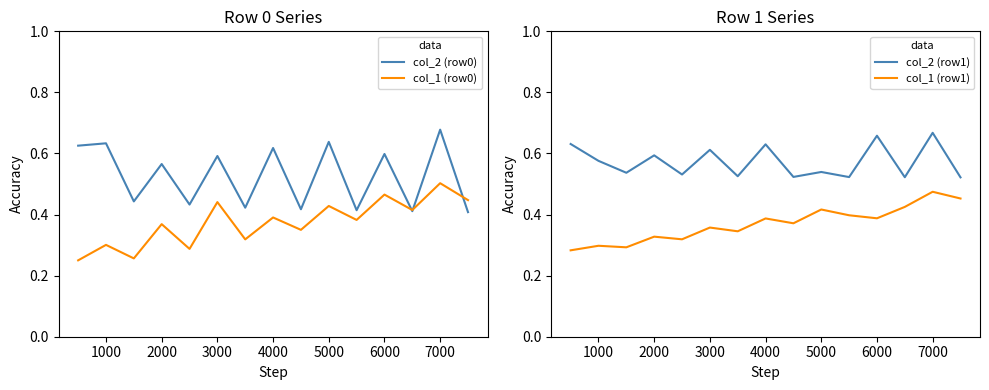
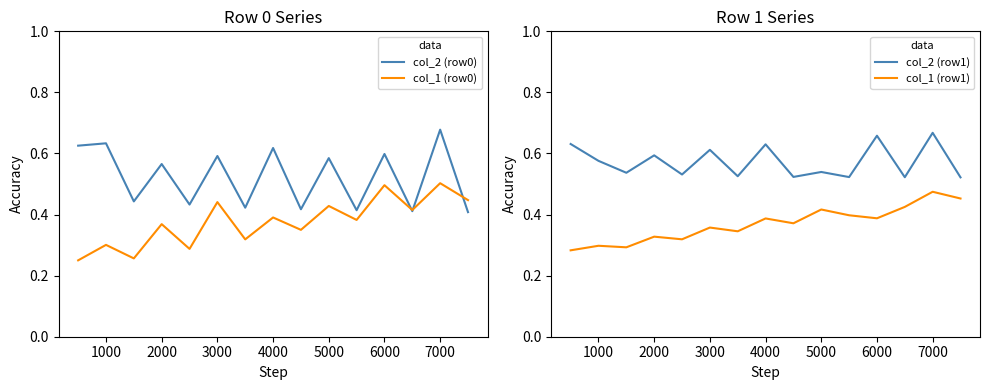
  {
    "Row 0 Series": {
      "col_2 (row0)": {
        "1000": 0.63,
        "2000": 0.57,
        "3000": 0.59,
        "4000": 0.62,
-       "5000": 0.64,
+       "5000": 0.58,
        "6000": 0.60,
        "7000": 0.68
      },
      "col_1 (row0)": {
        "1000": 0.30,
        "2000": 0.37,
        "3000": 0.44,
        "4000": 0.39,
        "5000": 0.43,
-       "6000": 0.47,
+       "6000": 0.50,
        "7000": 0.50
      }
    },
    "Row 1 Series": {
      "col_2 (row1)": {
        "1000": 0.58,
        "2000": 0.59,
        "3000": 0.61,
        "4000": 0.63,
        "5000": 0.54,
        "6000": 0.66,
        "7000": 0.67
      },
      "col_1 (row1)": {
        "1000": 0.30,
        "2000": 0.33,
        "3000": 0.36,
        "4000": 0.39,
        "5000": 0.42,
        "6000": 0.39,
        "7000": 0.47
      }
    }
  }
